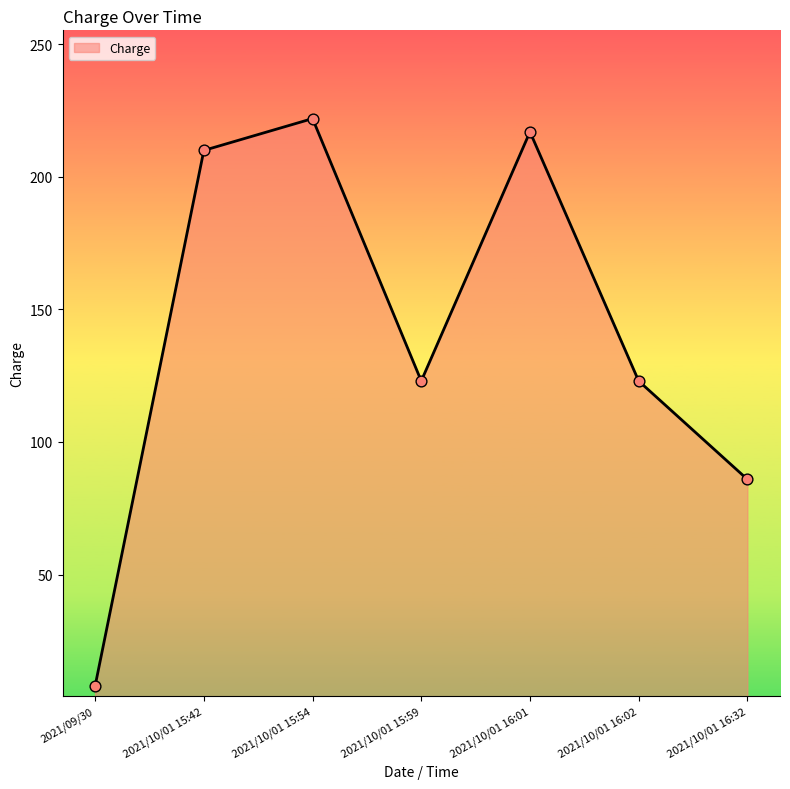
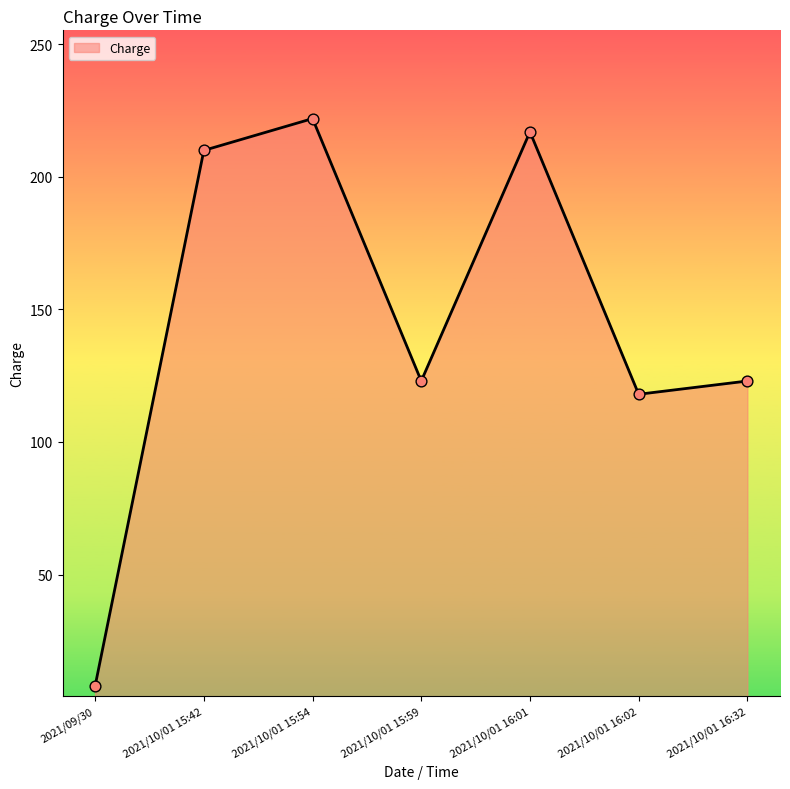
  {
    "2021/09/30": 8,
    "2021/10/01 15:42": 210,
    "2021/10/01 15:54": 222,
    "2021/10/01 15:59": 123,
    "2021/10/01 16:01": 217,
-   "2021/10/01 16:02": 123,
-   "2021/10/01 16:32": 86
+   "2021/10/01 16:02": 118,
+   "2021/10/01 16:32": 123
  }
